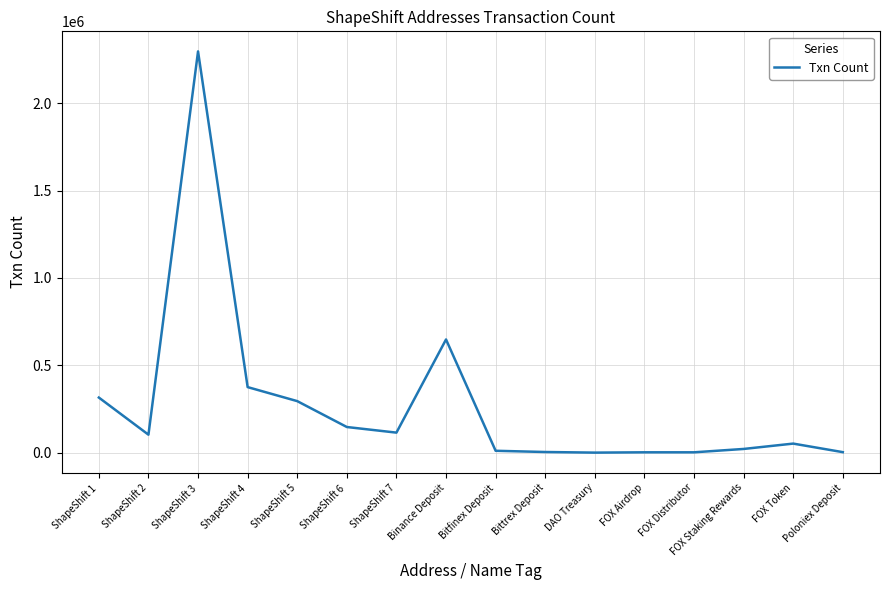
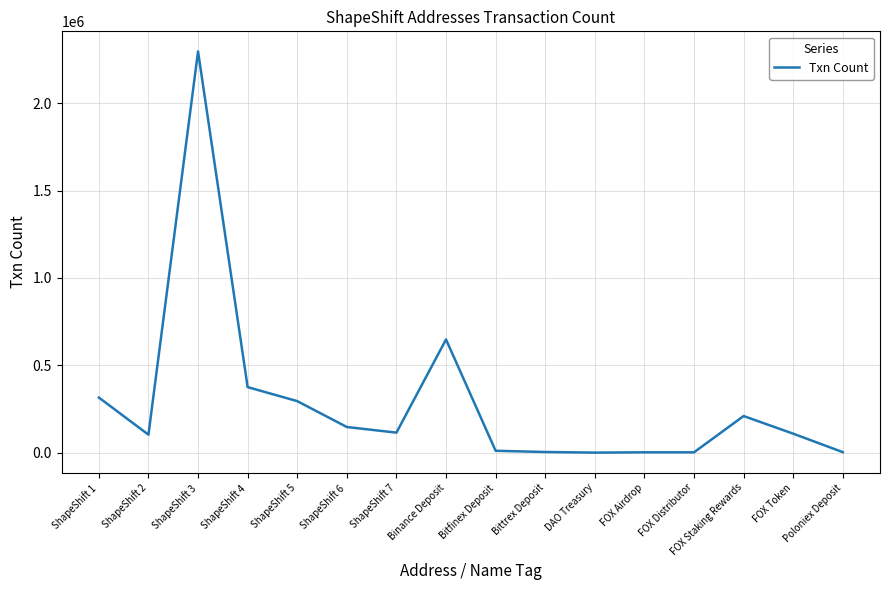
  {
    "ShapeShift 1": 320000,
    "ShapeShift 2": 100000,
    "ShapeShift 3": 2300000,
    "ShapeShift 4": 380000,
    "ShapeShift 5": 300000,
    "ShapeShift 6": 150000,
    "ShapeShift 7": 110000,
    "Binance Deposit": 650000,
    "Bitfinex Deposit": 10000,
    "Bittrex Deposit": 0,
    "DAO Treasury": 0,
    "FOX Airdrop": 0,
    "FOX Distributor": 0,
-   "FOX Staking Rewards": 20000,
-   "FOX Token": 50000,
+   "FOX Staking Rewards": 210000,
+   "FOX Token": 110000,
    "Poloniex Deposit": 0
  }
